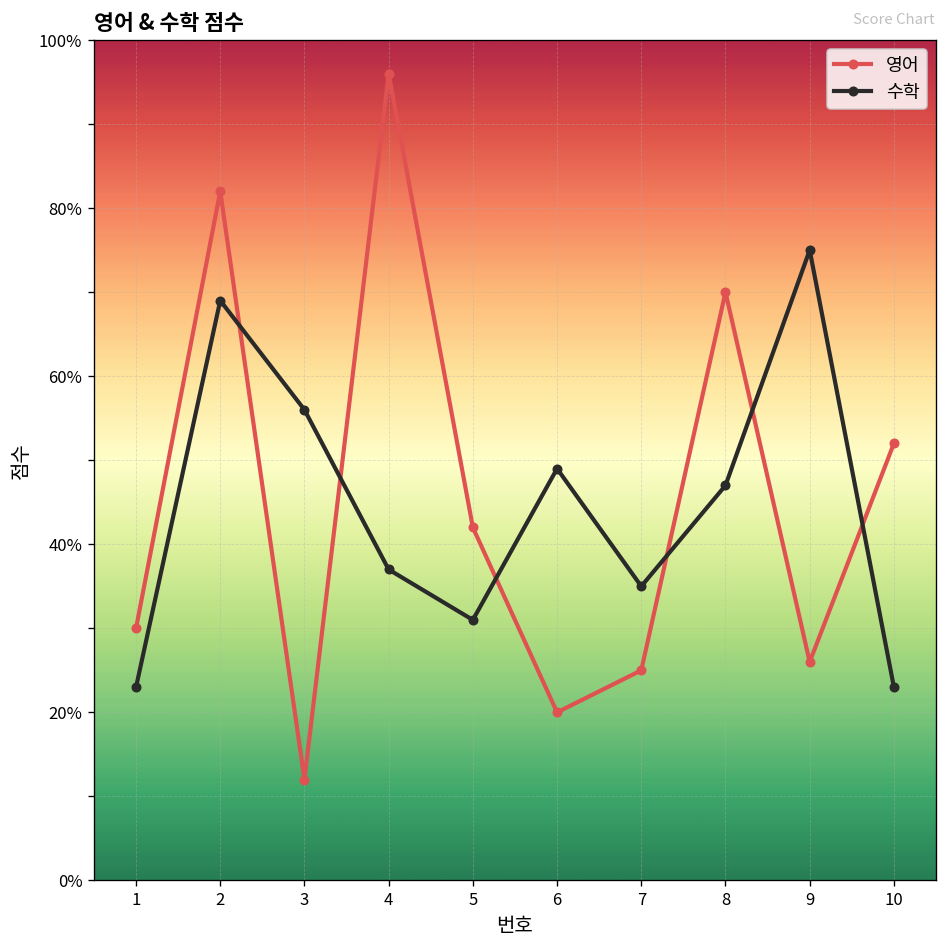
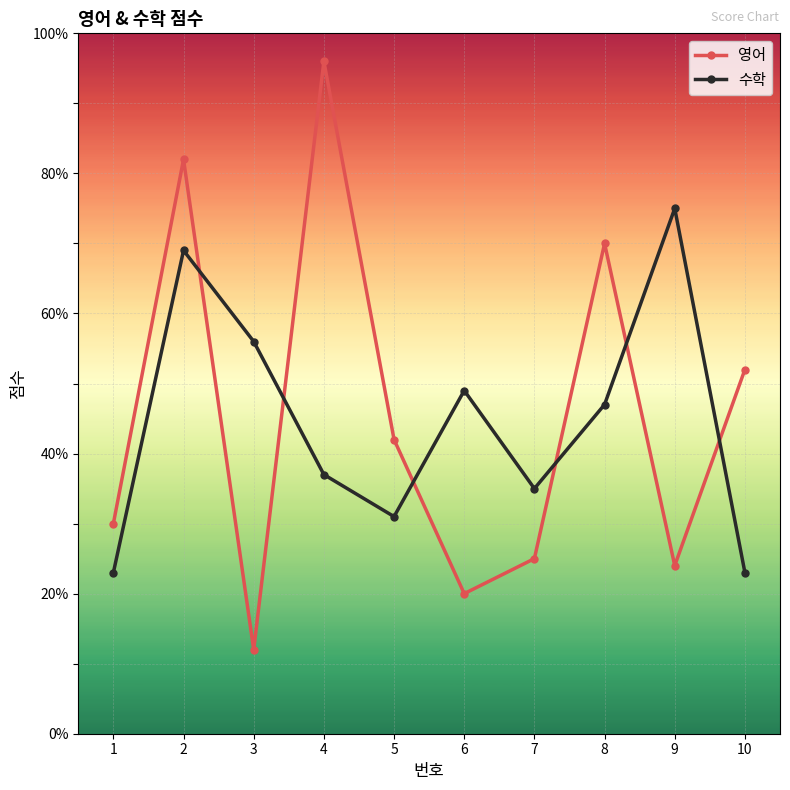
  {
    "영어": {
      "1": "30%",
      "2": "82%",
      "3": "12%",
      "4": "96%",
      "5": "42%",
      "6": "20%",
      "7": "25%",
      "8": "70%",
-     "9": "26%",
+     "9": "24%",
      "10": "52%"
    },
    "수학": {
      "1": "23%",
      "2": "69%",
      "3": "56%",
      "4": "37%",
      "5": "31%",
      "6": "49%",
      "7": "35%",
      "8": "47%",
      "9": "75%",
      "10": "23%"
    }
  }
